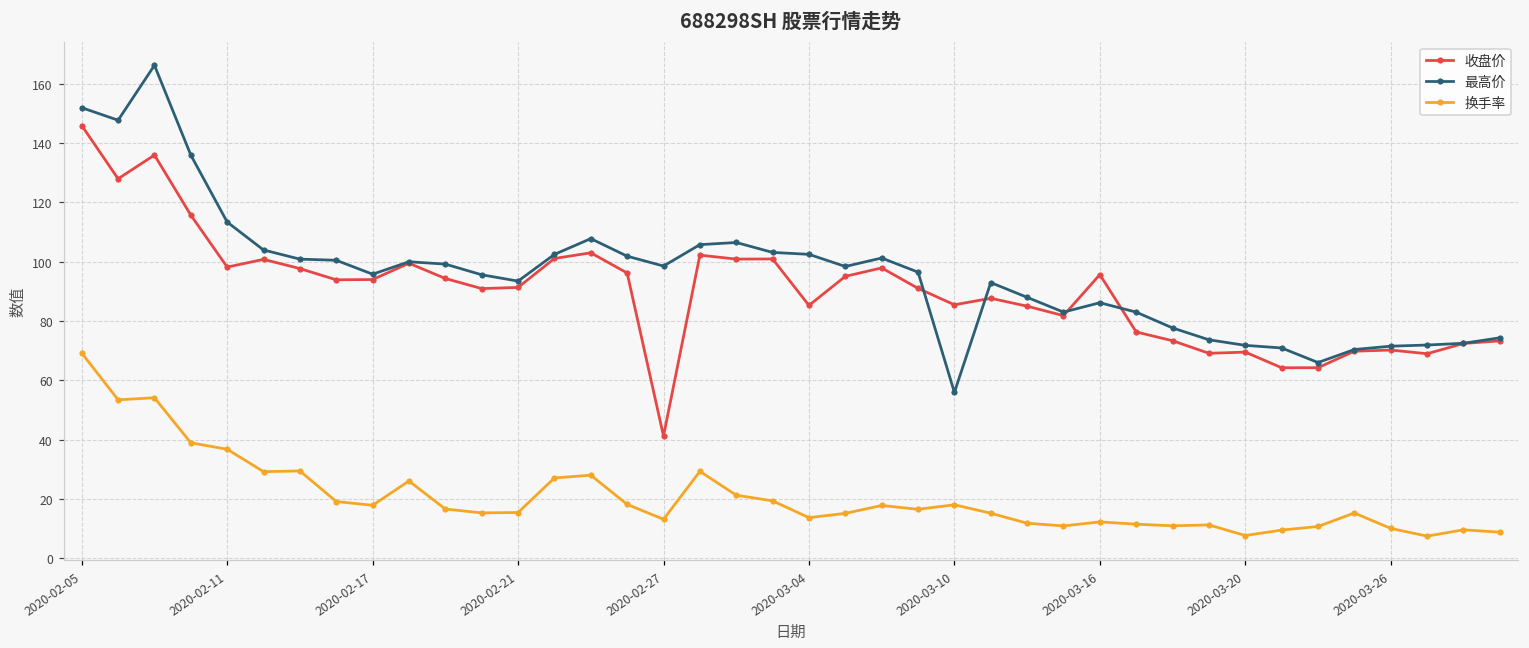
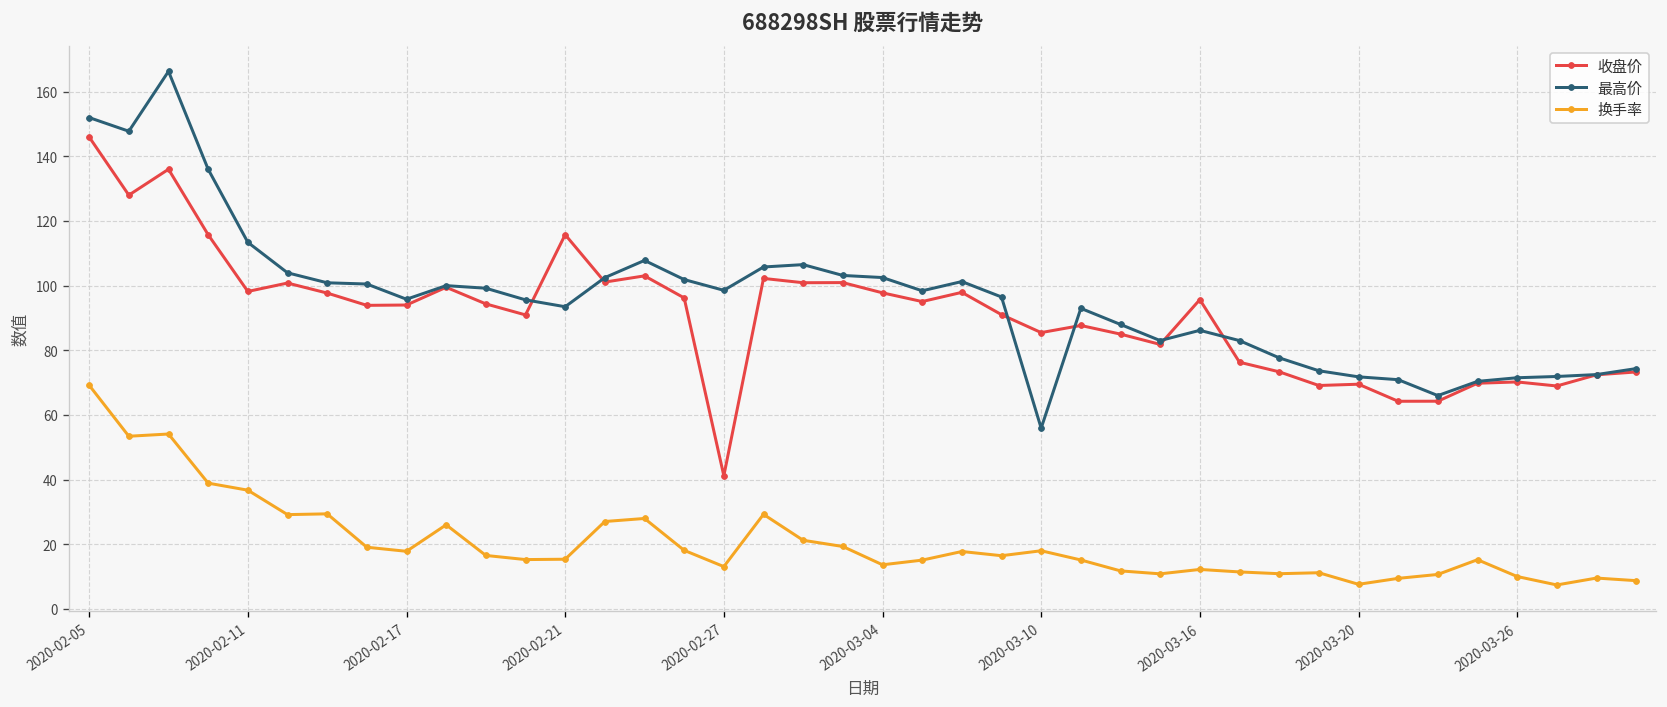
  {
    "收盘价": {
      "2020-02-05": 146,
      "2020-02-11": 98,
      "2020-02-17": 94,
-     "2020-02-21": 91,
+     "2020-02-21": 116,
      "2020-02-27": 41,
-     "2020-03-04": 85,
+     "2020-03-04": 98,
      "2020-03-10": 85,
      "2020-03-16": 96,
      "2020-03-20": 70,
      "2020-03-26": 70
    },
    "最高价": {
      "2020-02-05": 152,
      "2020-02-11": 113,
      "2020-02-17": 96,
      "2020-02-21": 93,
      "2020-02-27": 99,
      "2020-03-04": 103,
      "2020-03-10": 56,
      "2020-03-16": 86,
      "2020-03-20": 72,
      "2020-03-26": 72
    },
    "换手率": {
      "2020-02-05": 69,
      "2020-02-11": 37,
      "2020-02-17": 18,
      "2020-02-21": 15,
      "2020-02-27": 13,
      "2020-03-04": 14,
      "2020-03-10": 18,
      "2020-03-16": 12,
      "2020-03-20": 8,
      "2020-03-26": 10
    }
  }
